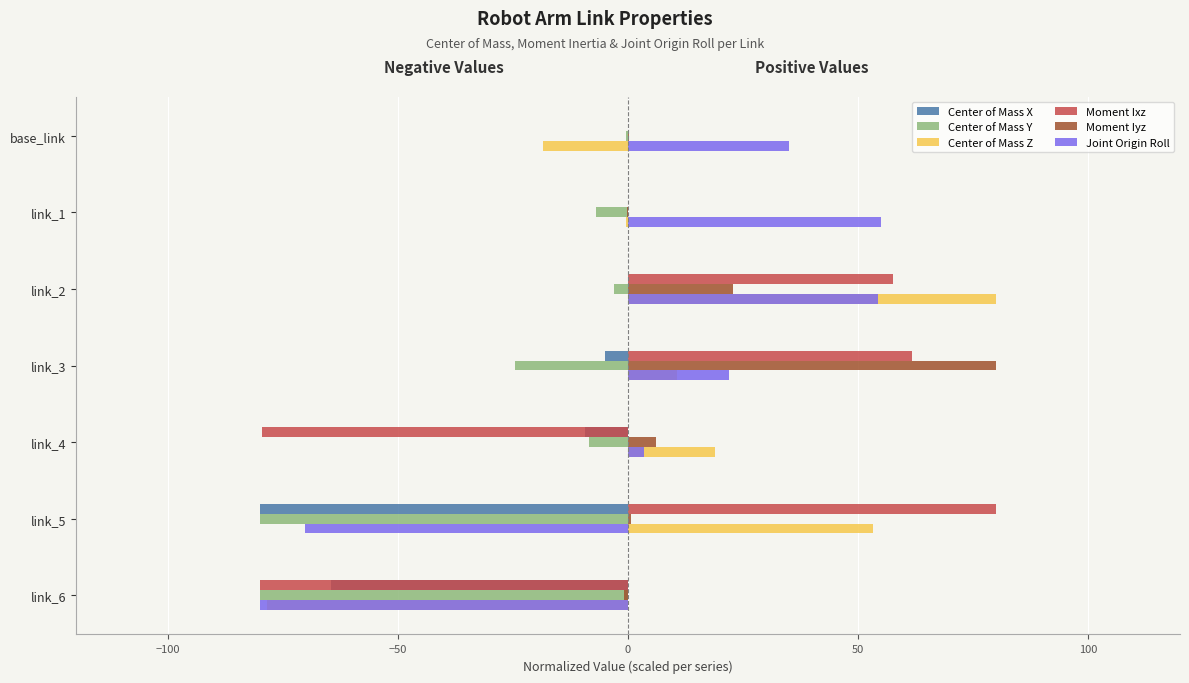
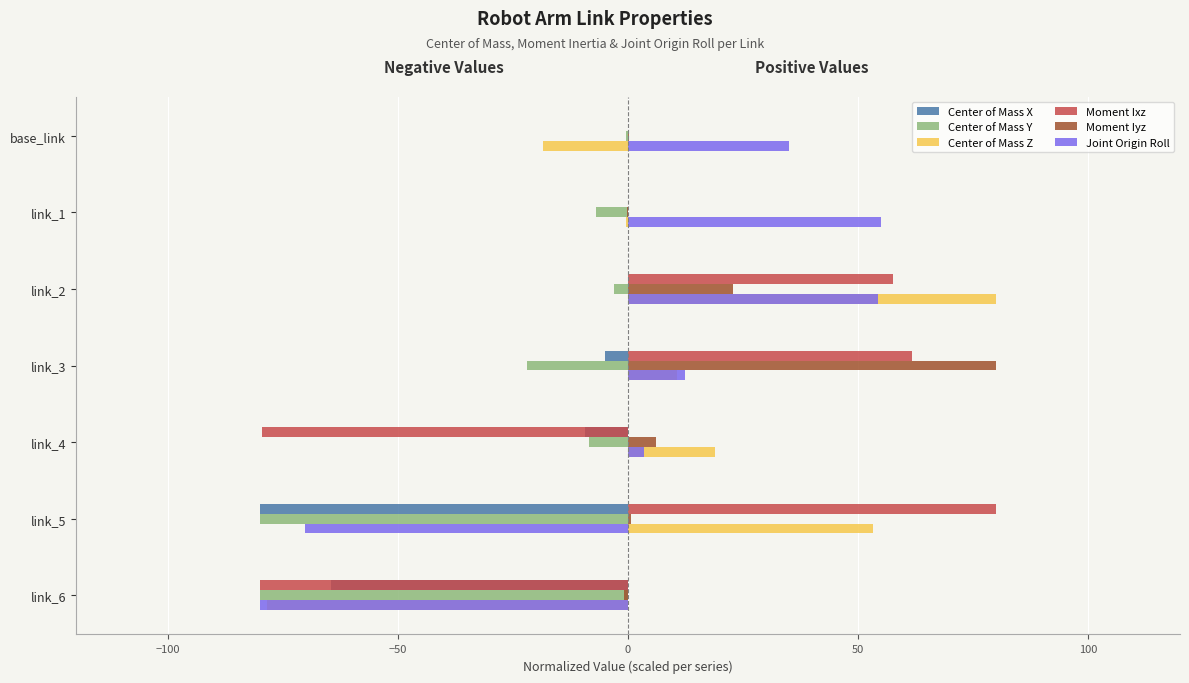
  {
    "Center of Mass X": {
      "link_3": -5,
      "link_5": -80
    },
    "Center of Mass Y": {
      "link_1": -7,
      "link_2": -3,
-     "link_3": -25,
+     "link_3": -22,
      "link_4": -8,
      "link_5": -80,
      "link_6": -80
    },
    "Center of Mass Z": {
      "base_link": -18,
      "link_2": 80,
      "link_4": 19,
      "link_5": 53
    },
    "Joint Origin Roll": {
      "base_link": 35,
      "link_1": 55,
-     "link_3": 22,
+     "link_3": 12,
      "link_5": -70,
      "link_6": -80
    }
  }
